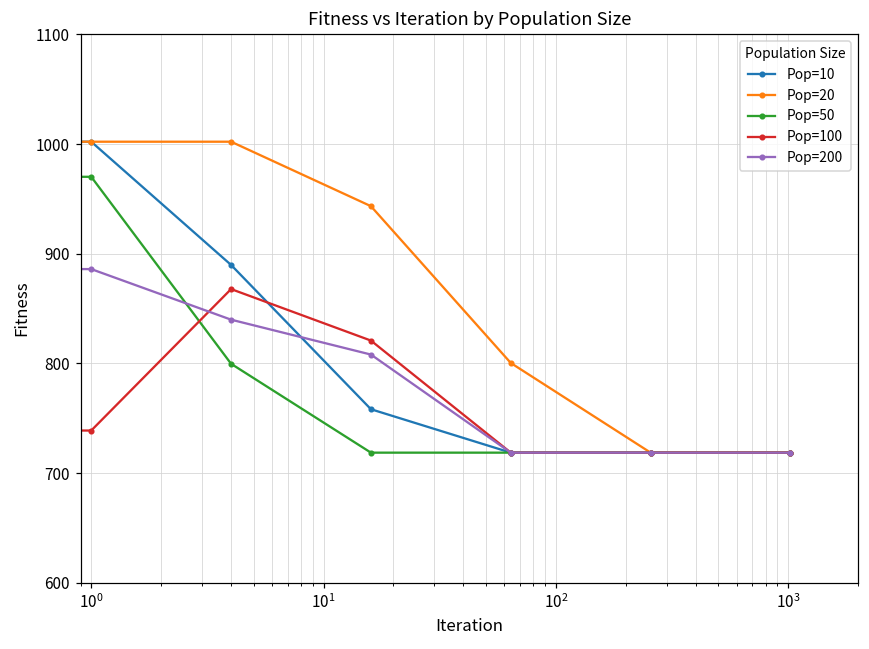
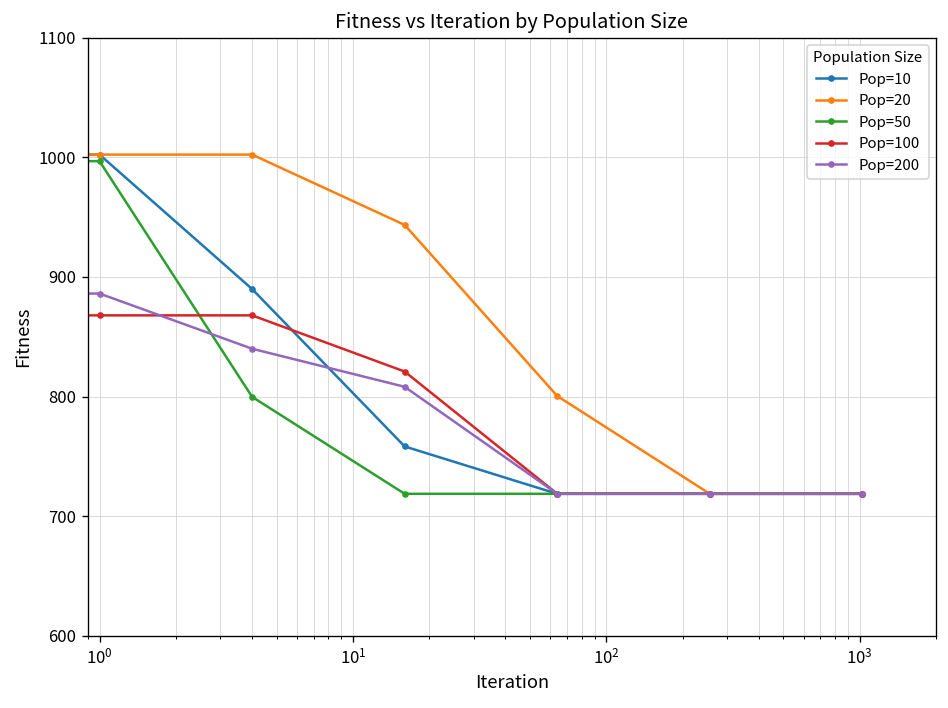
  {
    "Pop=50": {
-     "10^0": 970
+     "10^0": 1000
    },
    "Pop=100": {
-     "10^0": 740
+     "10^0": 870
    },
    "Pop=200": {
      "10^0": 890
    }
  }
